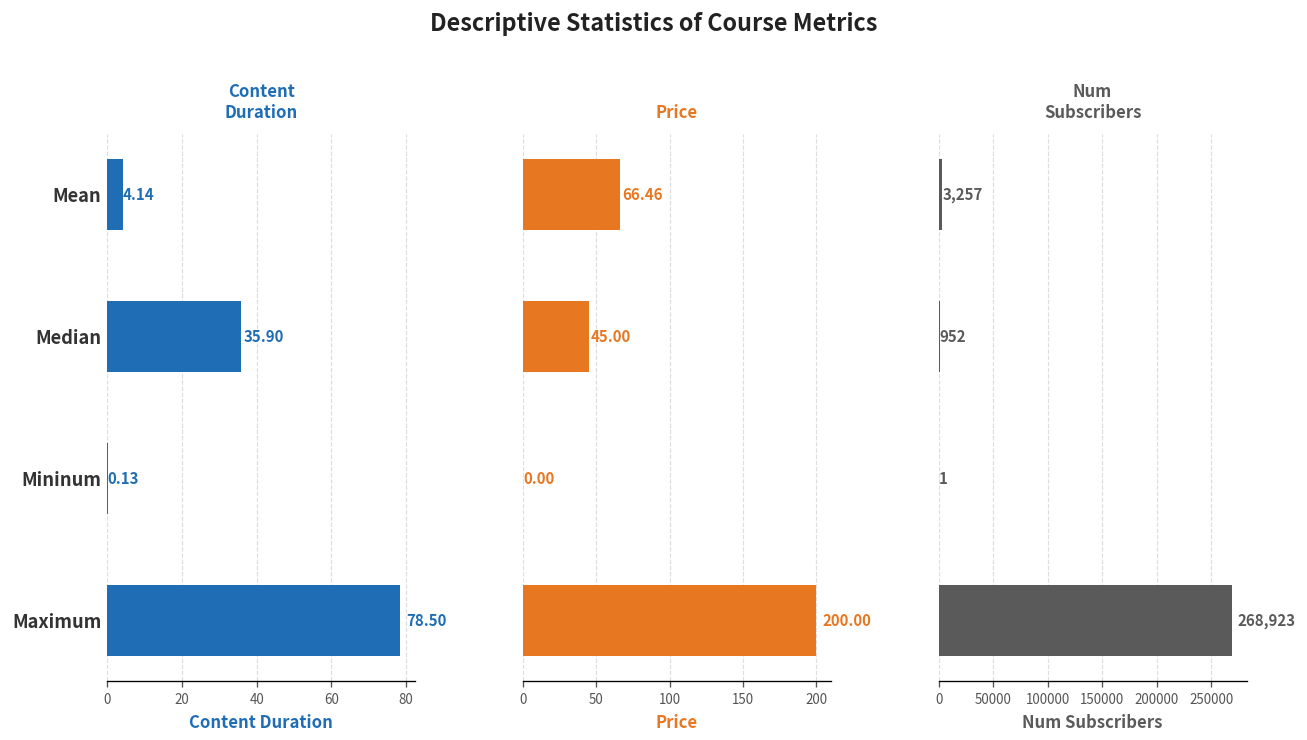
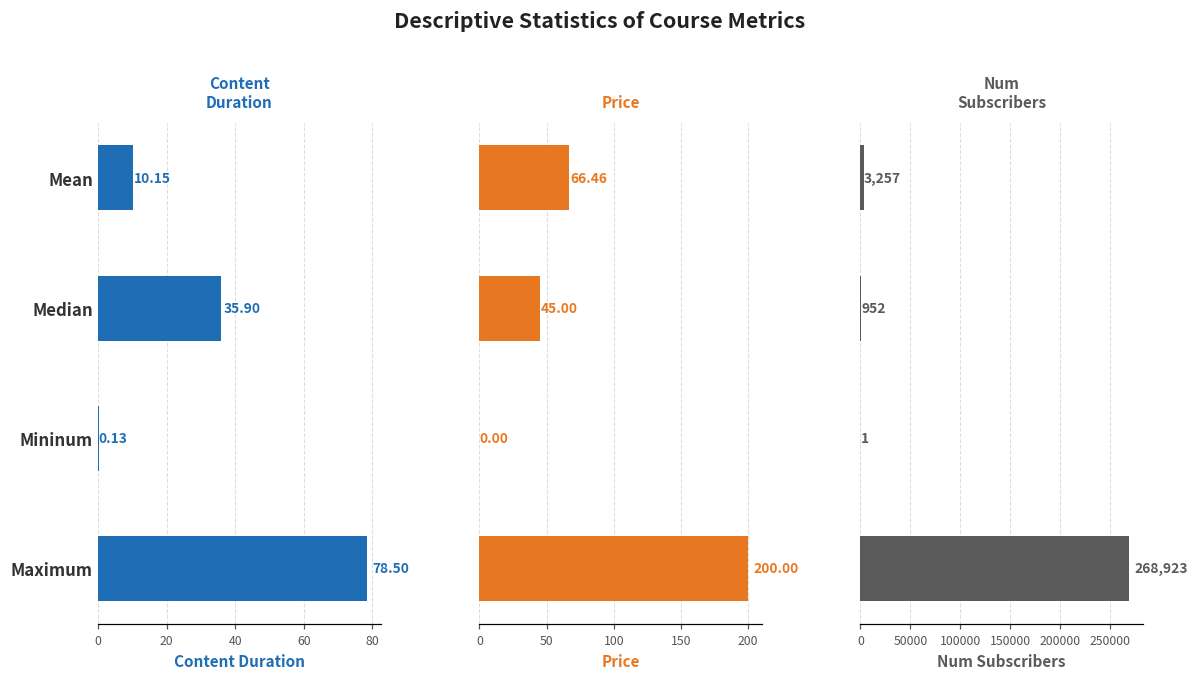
  {
    "Content Duration": {
-     "Mean": 4.14,
+     "Mean": 10.15,
      "Median": 35.90,
      "Mininum": 0.13,
      "Maximum": 78.50
    }
  }
